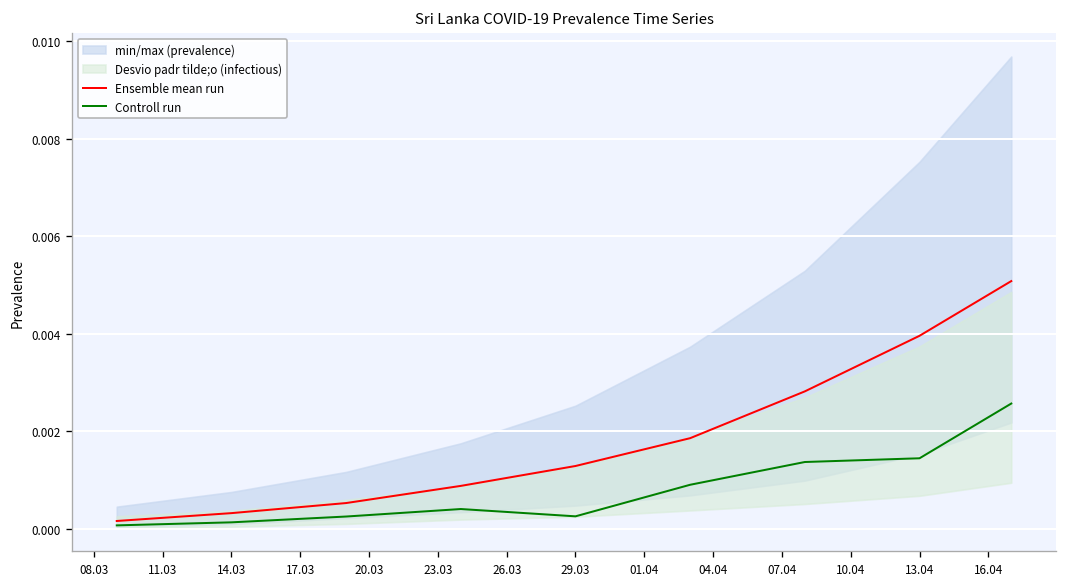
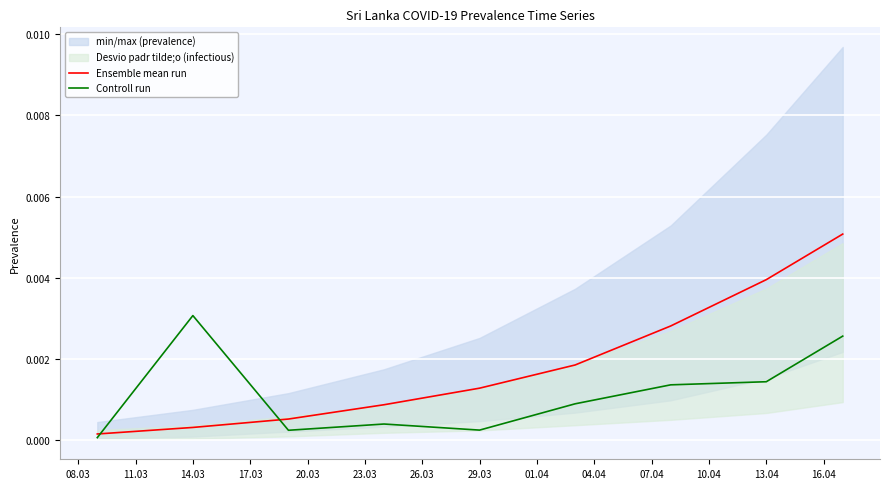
  {
    "Ensemble mean run": {
      "13.04": 0.0040
    },
    "Controll run": {
-     "14.03": 0.0001,
+     "14.03": 0.0031,
      "29.03": 0.0003,
      "13.04": 0.0014
    }
  }
